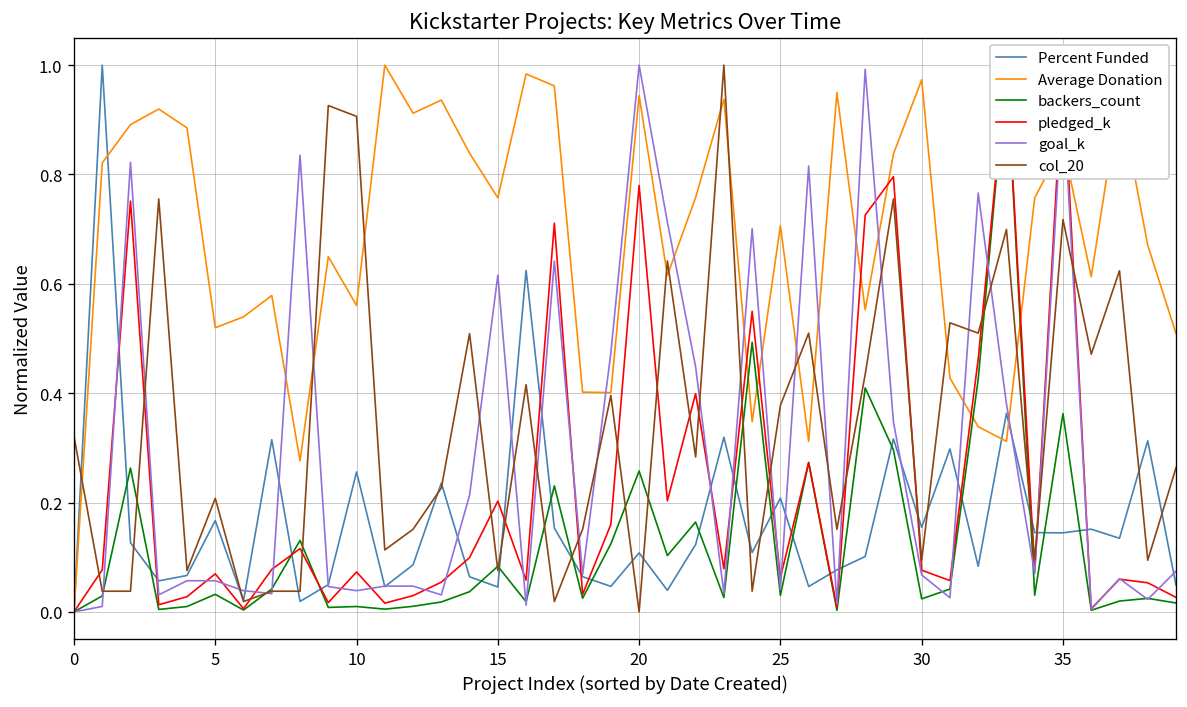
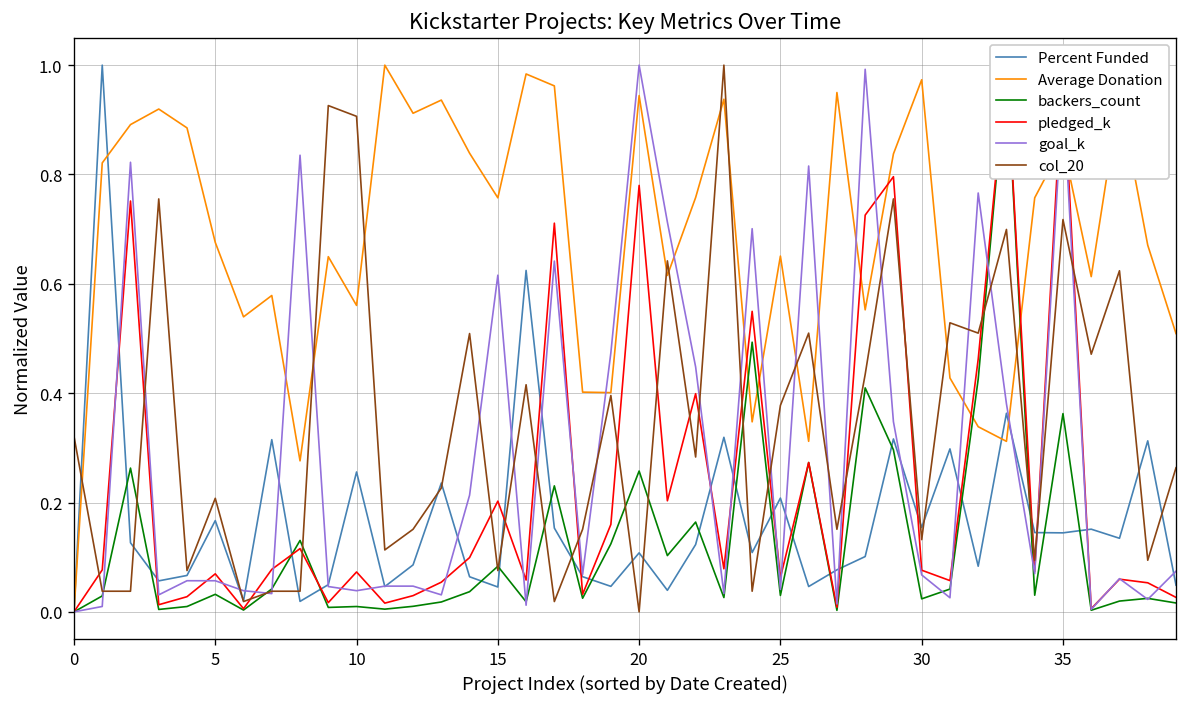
  {
    "Percent Funded": {
      "5": 0.17,
      "10": 0.26,
      "15": 0.05,
      "20": 0.11,
      "25": 0.21,
      "30": 0.15,
      "35": 0.14
    },
    "Average Donation": {
-     "5": 0.52,
+     "5": 0.68,
      "10": 0.56,
      "15": 0.76,
      "20": 0.94,
-     "25": 0.71,
+     "25": 0.65,
      "30": 0.97
    },
    "backers_count": {
      "5": 0.03,
      "10": 0.01,
      "15": 0.08,
      "20": 0.26,
      "25": 0.03,
      "30": 0.02,
      "35": 0.36
    },
    "pledged_k": {
      "5": 0.07,
      "10": 0.07,
      "15": 0.20,
      "20": 0.78,
      "25": 0.06,
      "30": 0.08
    },
    "goal_k": {
      "5": 0.06,
      "10": 0.04,
      "15": 0.62,
      "20": 1.00,
      "25": 0.04,
      "30": 0.07
    },
    "col_20": {
      "0": 0.32,
      "5": 0.21,
      "10": 0.91,
      "15": 0.08,
      "20": 0.00,
      "25": 0.38,
-     "30": 0.09,
+     "30": 0.13,
      "35": 0.72
    }
  }
